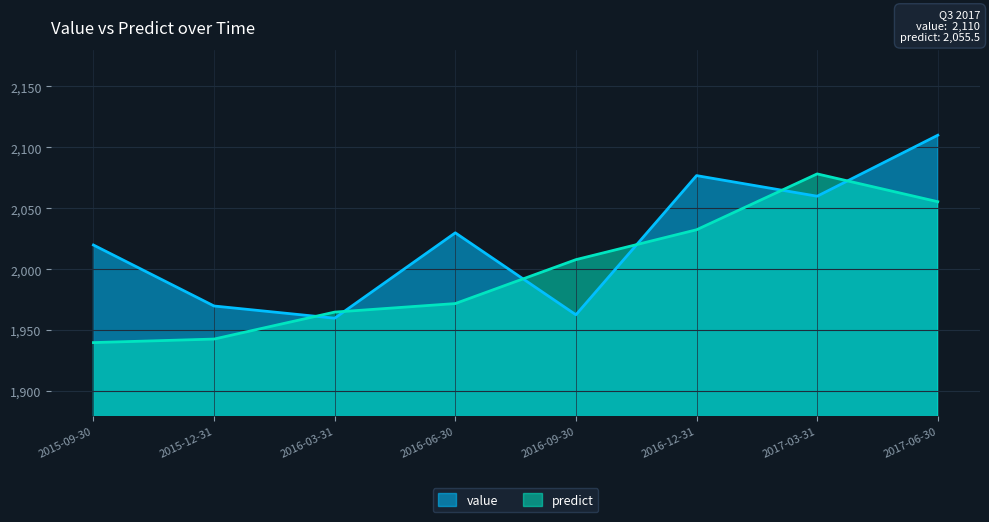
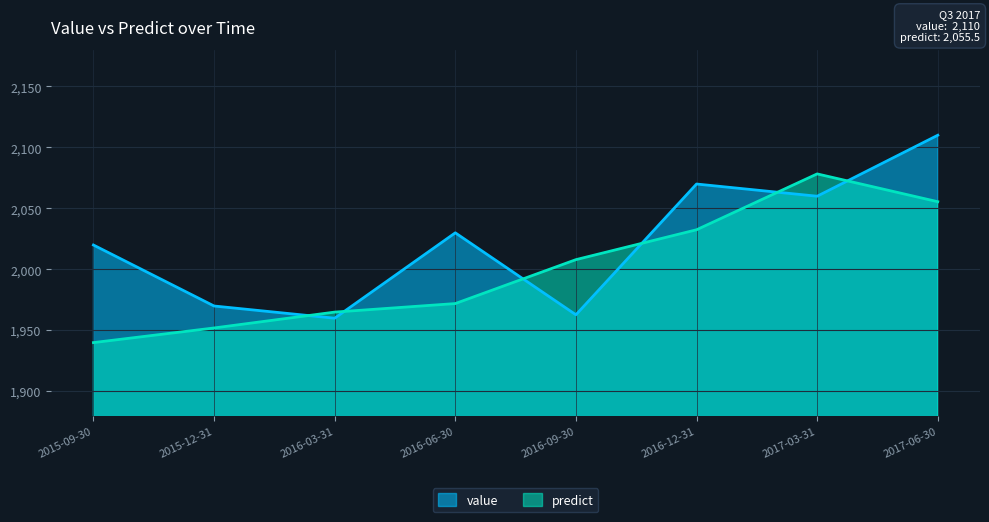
  {
    "value": {
      "2015-09-30": "2,020",
      "2015-12-31": "1,970",
      "2016-03-31": "1,960",
      "2016-06-30": "2,030",
      "2016-09-30": "1,963",
-     "2016-12-31": "2,077",
+     "2016-12-31": "2,070",
      "2017-03-31": "2,060",
      "2017-06-30": "2,110"
    },
    "predict": {
      "2015-09-30": "1,940",
-     "2015-12-31": "1,943",
+     "2015-12-31": "1,952",
      "2016-03-31": "1,965",
      "2016-06-30": "1,972",
      "2016-09-30": "2,008",
      "2016-12-31": "2,033",
      "2017-03-31": "2,078",
      "2017-06-30": "2,056"
    }
  }
